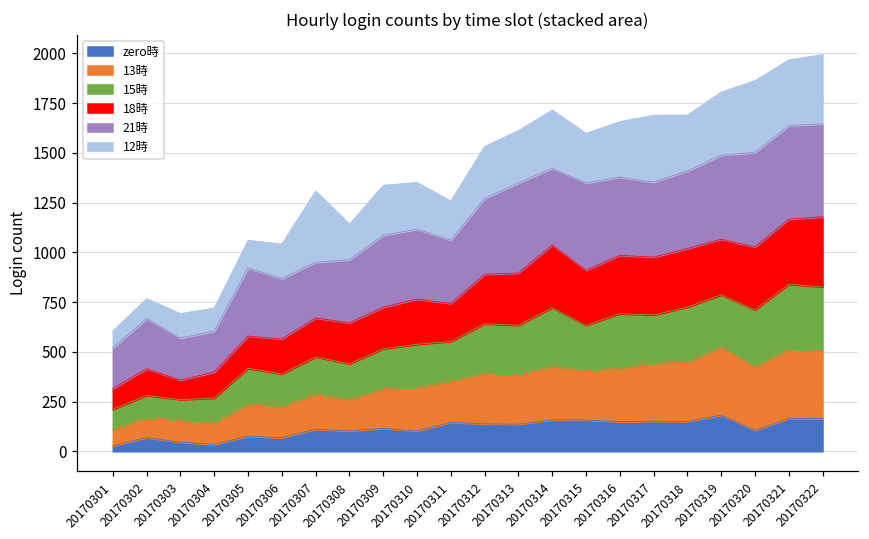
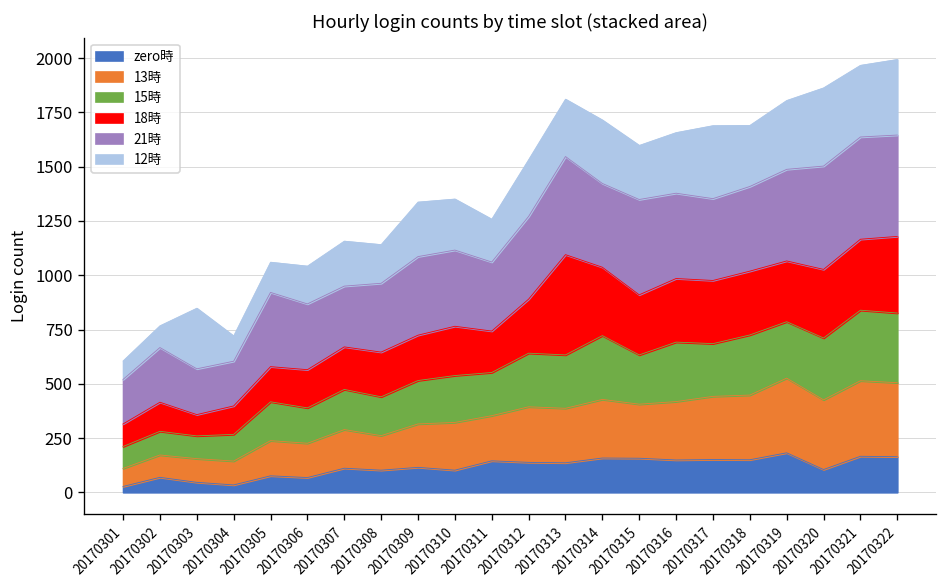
  {
    "zero時": {
      "20170301": 30,
      "20170302": 70,
      "20170303": 50,
      "20170304": 30,
      "20170305": 80,
      "20170306": 70,
      "20170307": 110,
      "20170308": 100,
      "20170309": 120,
      "20170310": 100,
      "20170311": 150,
      "20170312": 140,
      "20170313": 140,
      "20170314": 160,
      "20170315": 160,
      "20170316": 150,
      "20170317": 150,
      "20170318": 150,
      "20170319": 180,
      "20170320": 110,
      "20170321": 170,
      "20170322": 160
    },
    "13時": {
      "20170301": 110,
      "20170302": 170,
      "20170303": 160,
      "20170304": 140,
      "20170305": 240,
      "20170306": 230,
      "20170307": 290,
      "20170308": 260,
      "20170309": 320,
      "20170310": 320,
      "20170311": 350,
      "20170312": 390,
      "20170313": 390,
      "20170314": 430,
      "20170315": 410,
      "20170316": 420,
      "20170317": 440,
      "20170318": 450,
      "20170319": 530,
      "20170320": 430,
      "20170321": 510,
      "20170322": 510
    },
    "15時": {
      "20170301": 210,
      "20170302": 280,
      "20170303": 260,
      "20170304": 270,
      "20170305": 420,
      "20170306": 390,
      "20170307": 470,
      "20170308": 440,
      "20170309": 520,
      "20170310": 540,
      "20170311": 550,
      "20170312": 640,
      "20170313": 630,
      "20170314": 720,
      "20170315": 630,
      "20170316": 690,
      "20170317": 690,
      "20170318": 730,
      "20170319": 790,
      "20170320": 710,
      "20170321": 840,
      "20170322": 830
    },
    "18時": {
      "20170301": 320,
      "20170302": 420,
      "20170303": 360,
      "20170304": 400,
      "20170305": 580,
      "20170306": 570,
      "20170307": 670,
      "20170308": 650,
      "20170309": 720,
      "20170310": 770,
      "20170311": 740,
      "20170312": 890,
-     "20170313": 260,
+     "20170313": 460,
      "20170314": 1040,
      "20170315": 910,
      "20170316": 990,
      "20170317": 980,
      "20170318": 1020,
      "20170319": 1070,
      "20170320": 1030,
      "20170321": 1170,
      "20170322": 1180
    },
    "21時": {
      "20170301": 520,
      "20170302": 670,
      "20170303": 570,
      "20170304": 600,
      "20170305": 920,
      "20170306": 870,
      "20170307": 950,
      "20170308": 960,
      "20170309": 1090,
      "20170310": 1120,
      "20170311": 1060,
      "20170312": 1270,
      "20170314": 1420,
      "20170315": 1350,
      "20170316": 1380,
      "20170317": 1350,
      "20170318": 1410,
      "20170319": 1490,
      "20170320": 1500,
      "20170321": 1640,
      "20170322": 1650
    },
    "12時": {
      "20170301": 90,
      "20170302": 100,
-     "20170303": 120,
+     "20170303": 280,
      "20170304": 120,
      "20170305": 140,
      "20170306": 170,
-     "20170307": 360,
+     "20170307": 210,
      "20170308": 180,
      "20170309": 250,
      "20170310": 240,
      "20170311": 200,
      "20170312": 260,
      "20170313": 260,
      "20170314": 290,
      "20170315": 250,
      "20170316": 280,
      "20170317": 340,
      "20170318": 280,
      "20170319": 320,
      "20170320": 360,
      "20170321": 330,
      "20170322": 350
    }
  }
